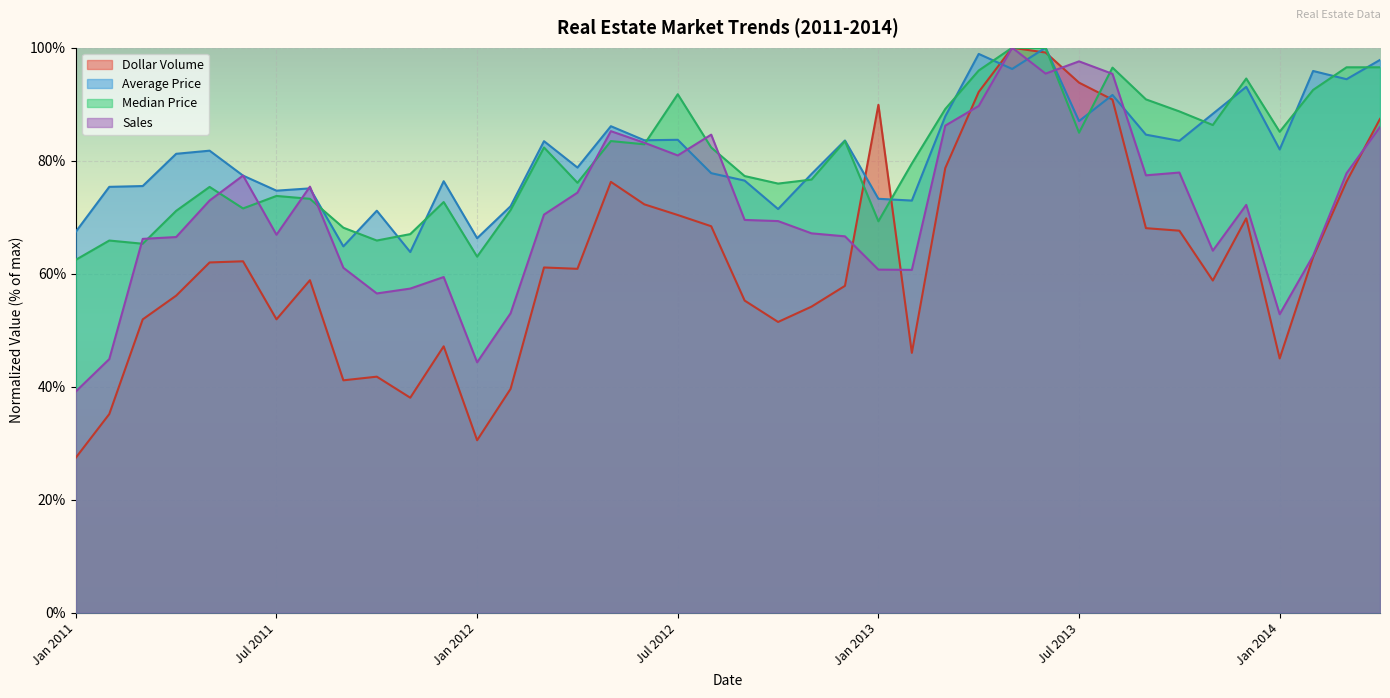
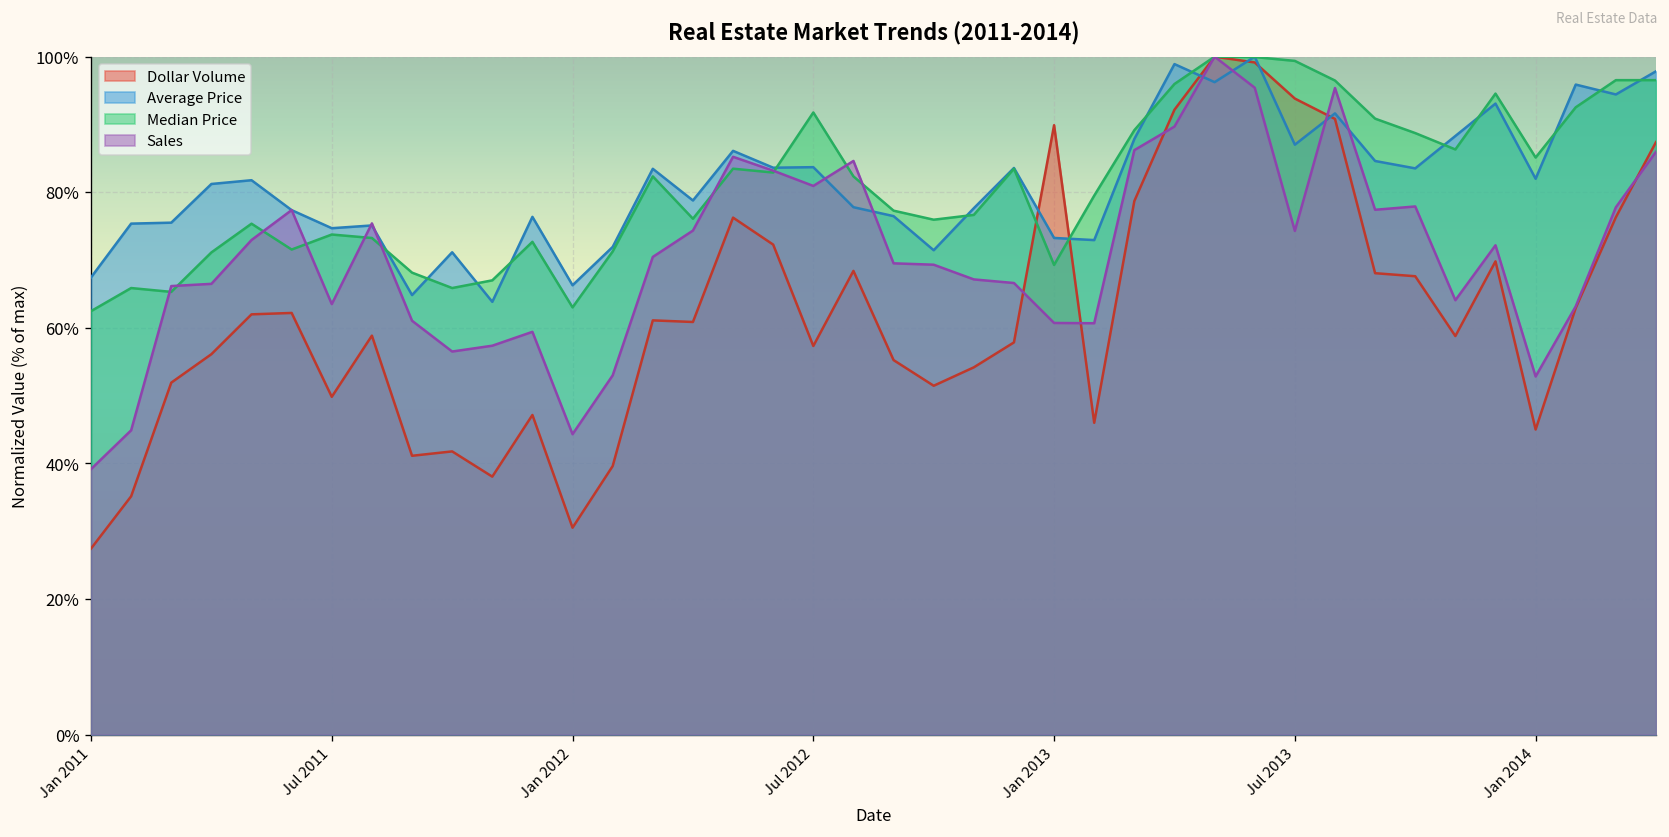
  {
    "Dollar Volume": {
      "Jan 2011": "27%",
-     "Jul 2011": "52%",
+     "Jul 2011": "50%",
      "Jan 2012": "31%",
-     "Jul 2012": "70%",
+     "Jul 2012": "57%",
      "Jan 2013": "90%",
      "Jul 2013": "94%",
      "Jan 2014": "45%"
    },
    "Average Price": {
      "Jan 2011": "67%",
      "Jul 2011": "75%",
      "Jan 2012": "66%",
      "Jul 2012": "84%",
      "Jan 2013": "73%",
      "Jul 2013": "87%",
      "Jan 2014": "82%"
    },
    "Median Price": {
      "Jan 2011": "62%",
      "Jul 2011": "74%",
      "Jan 2012": "63%",
      "Jul 2012": "92%",
      "Jan 2013": "69%",
-     "Jul 2013": "85%",
+     "Jul 2013": "99%",
      "Jan 2014": "85%"
    },
    "Sales": {
      "Jan 2011": "39%",
-     "Jul 2011": "67%",
+     "Jul 2011": "64%",
      "Jan 2012": "44%",
      "Jul 2012": "81%",
      "Jan 2013": "61%",
-     "Jul 2013": "98%",
+     "Jul 2013": "74%",
      "Jan 2014": "53%"
    }
  }
